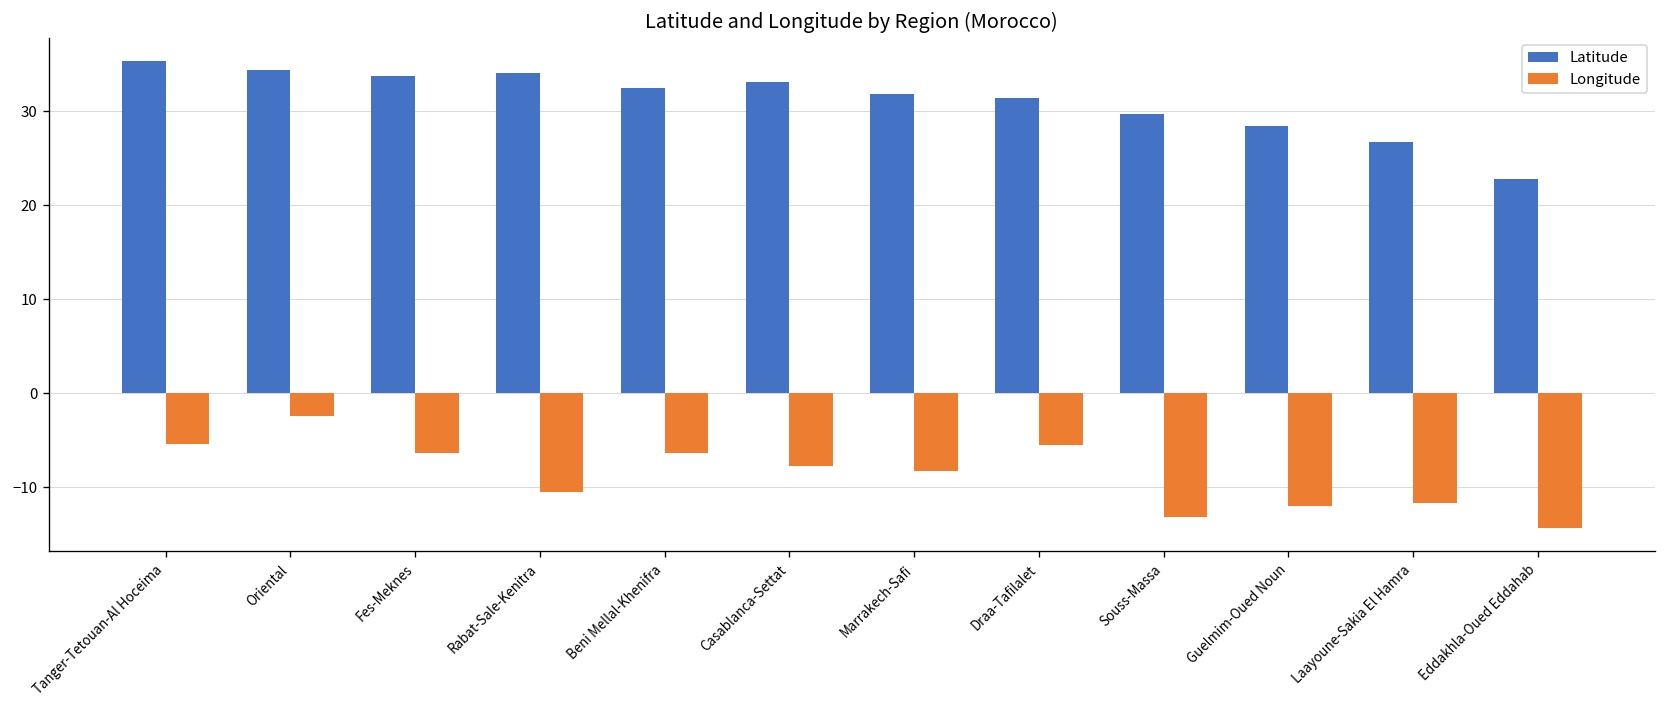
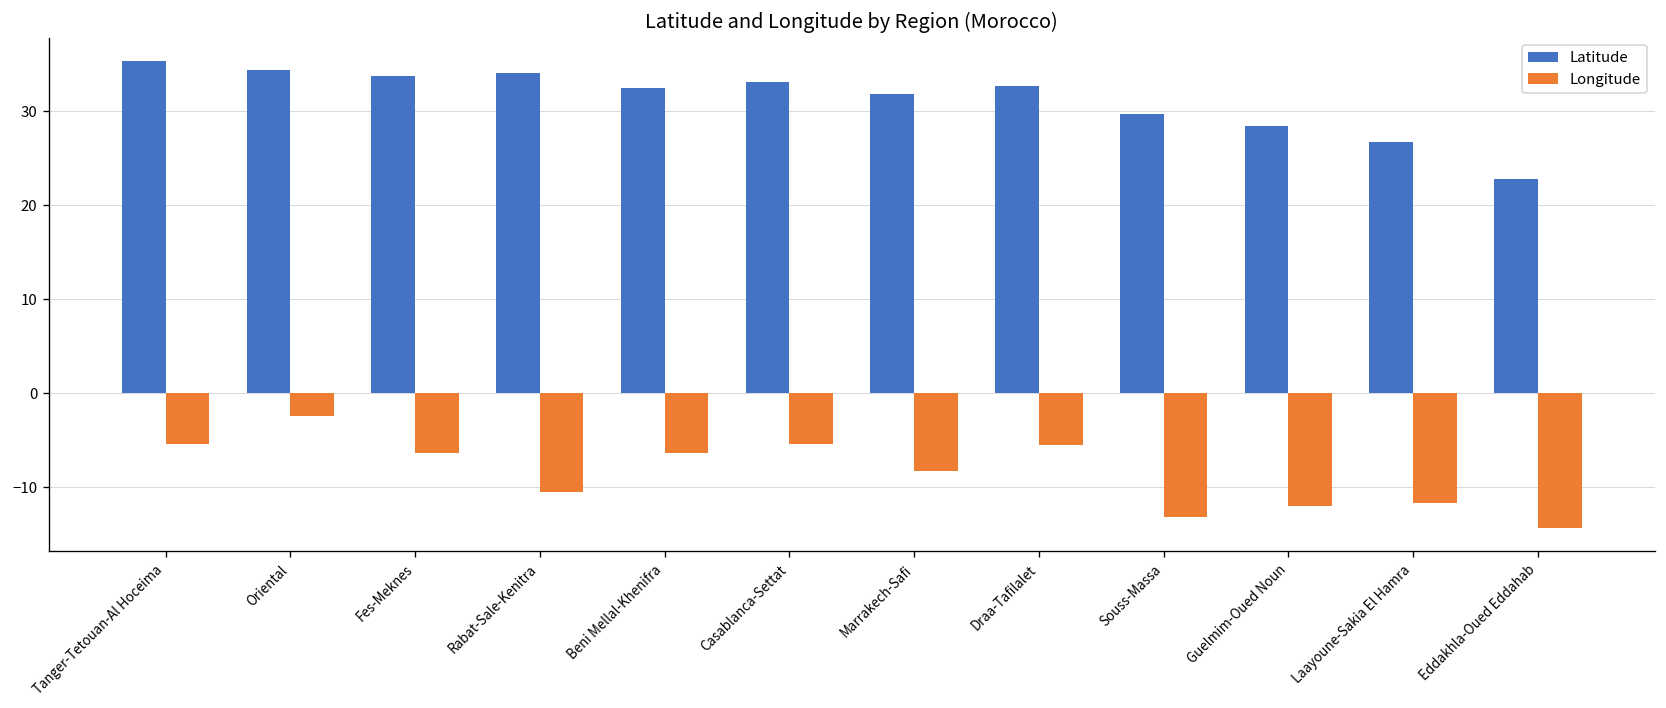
  {
    "Latitude": {
      "Tanger-Tetouan-Al Hoceima": 35,
      "Oriental": 34,
      "Fes-Meknes": 34,
      "Rabat-Sale-Kenitra": 34,
      "Beni Mellal-Khenifra": 32,
      "Casablanca-Settat": 33,
      "Marrakech-Safi": 32,
-     "Draa-Tafilalet": 31,
+     "Draa-Tafilalet": 33,
      "Souss-Massa": 30,
      "Guelmim-Oued Noun": 28,
      "Laayoune-Sakia El Hamra": 27,
      "Eddakhla-Oued Eddahab": 23
    },
    "Longitude": {
      "Tanger-Tetouan-Al Hoceima": -5,
      "Oriental": -2,
      "Fes-Meknes": -6,
      "Rabat-Sale-Kenitra": -11,
      "Beni Mellal-Khenifra": -6,
-     "Casablanca-Settat": -8,
+     "Casablanca-Settat": -5,
      "Marrakech-Safi": -8,
      "Draa-Tafilalet": -6,
      "Souss-Massa": -13,
      "Guelmim-Oued Noun": -12,
      "Laayoune-Sakia El Hamra": -12,
      "Eddakhla-Oued Eddahab": -14
    }
  }
